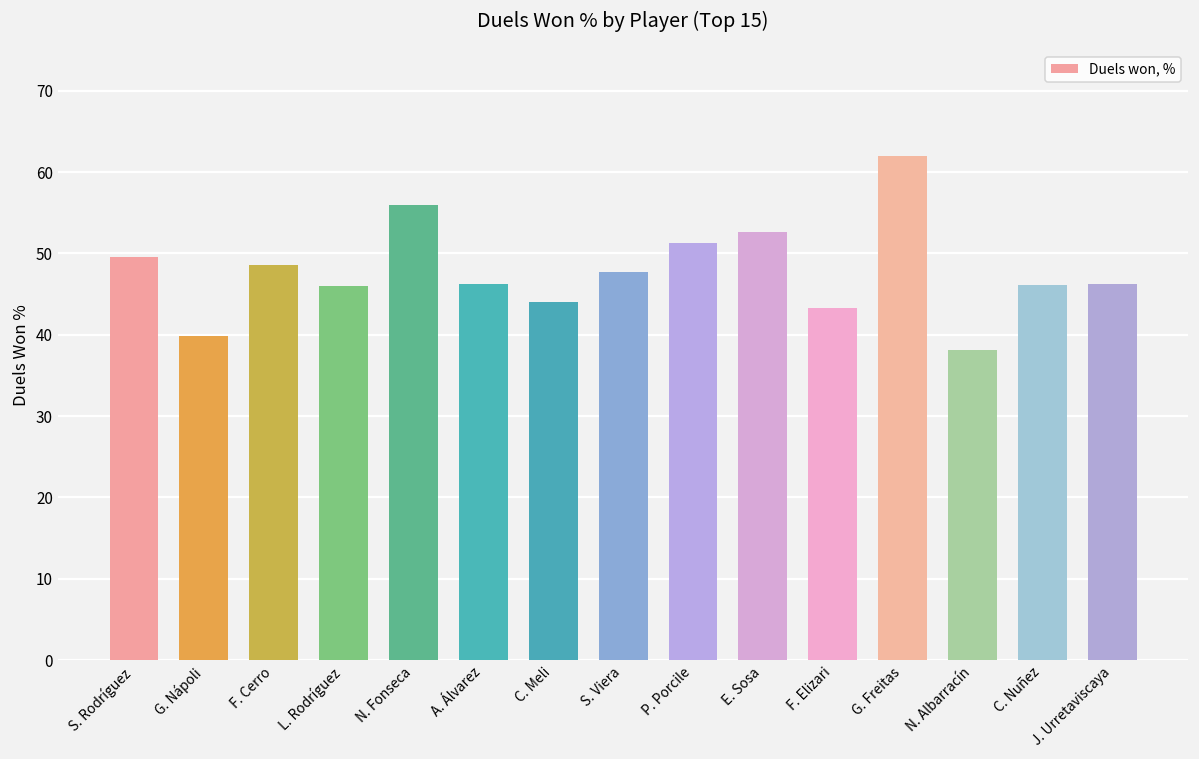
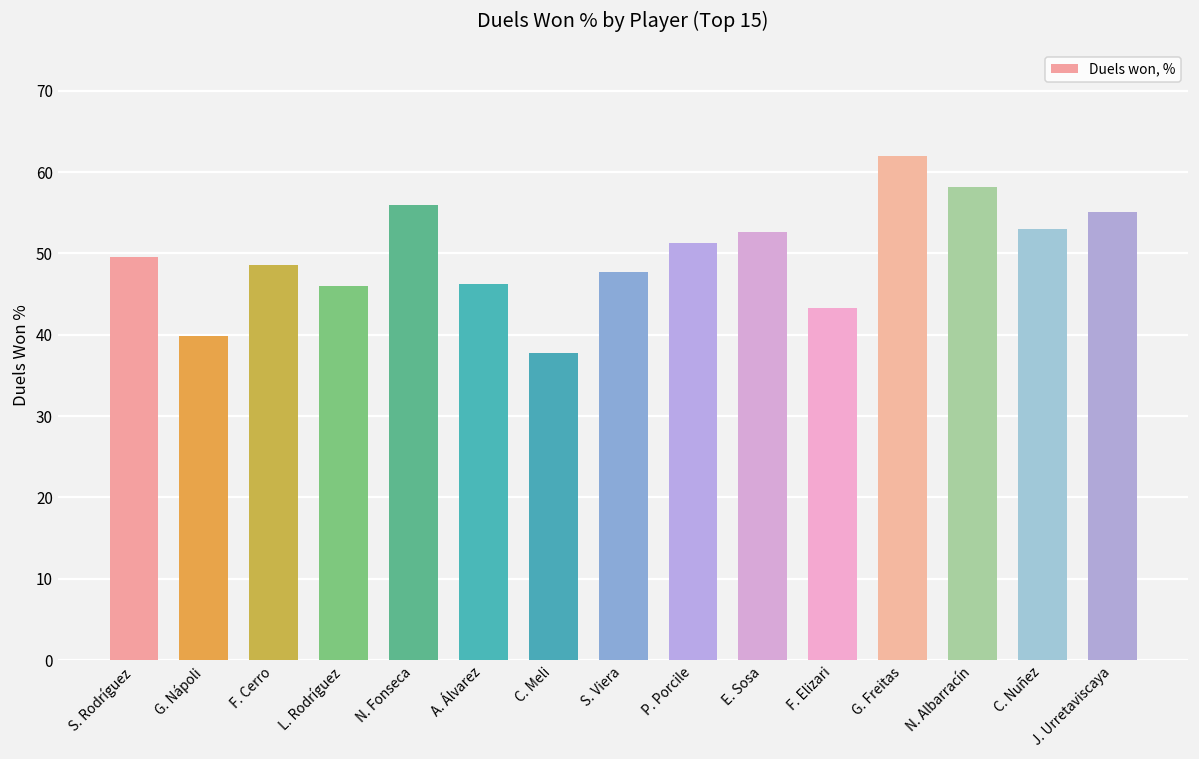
  {
    "S. Rodríguez": 50,
    "G. Nápoli": 40,
    "F. Cerro": 49,
    "L. Rodríguez": 46,
    "N. Fonseca": 56,
    "A. Álvarez": 46,
-   "C. Meli": 44,
+   "C. Meli": 38,
    "S. Viera": 48,
    "P. Porcile": 51,
    "E. Sosa": 53,
    "F. Elizari": 43,
    "G. Freitas": 62,
-   "N. Albarracín": 38,
-   "C. Nuñez": 46,
-   "J. Urretaviscaya": 46
+   "N. Albarracín": 58,
+   "C. Nuñez": 53,
+   "J. Urretaviscaya": 55
  }
